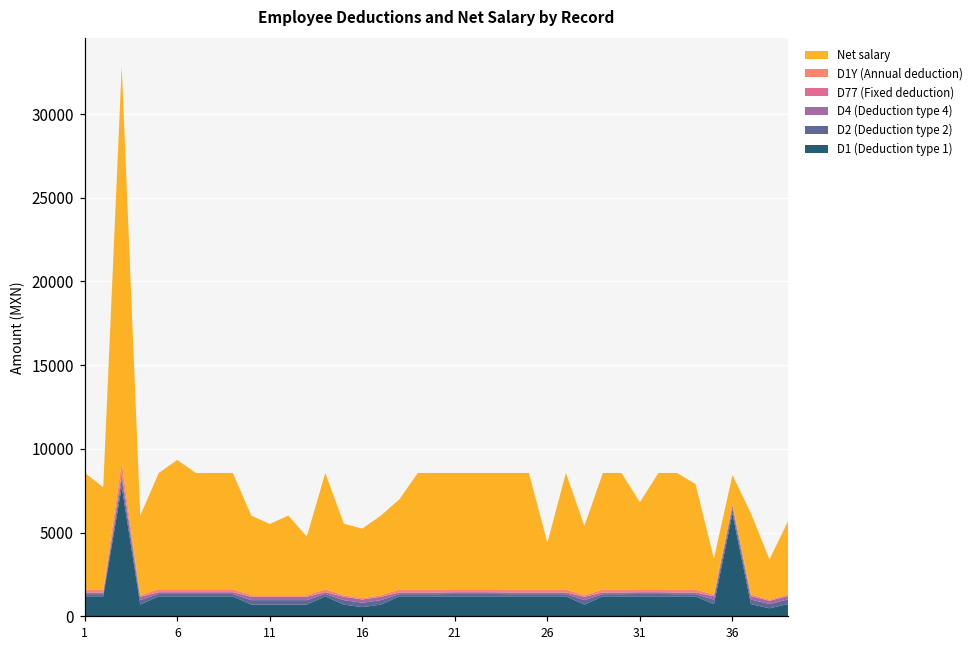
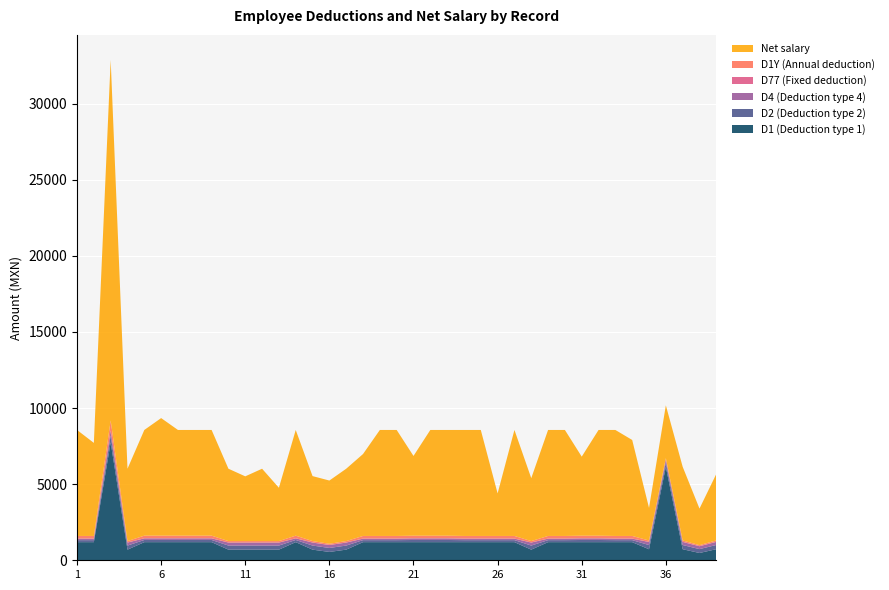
  {
    "D1 (Deduction type 1)": {
      "11": 700,
      "16": 500,
      "36": 6100
    },
    "D2 (Deduction type 2)": {
      "11": 300,
      "16": 300,
      "36": 300
    },
    "D1Y (Annual deduction)": {
      "6": 200,
      "21": 200,
      "31": 200
    },
    "Net salary": {
      "1": 7000,
      "6": 7700,
      "11": 4300,
      "16": 4200,
-     "21": 6900,
+     "21": 5200,
      "26": 2800,
      "31": 5200,
-     "36": 1700
+     "36": 3500
    }
  }
